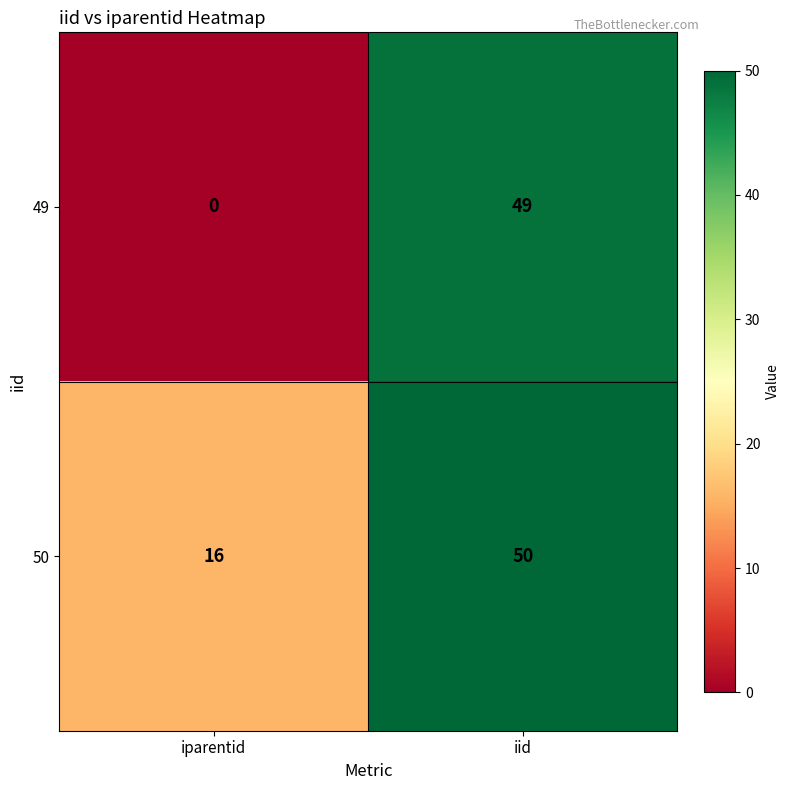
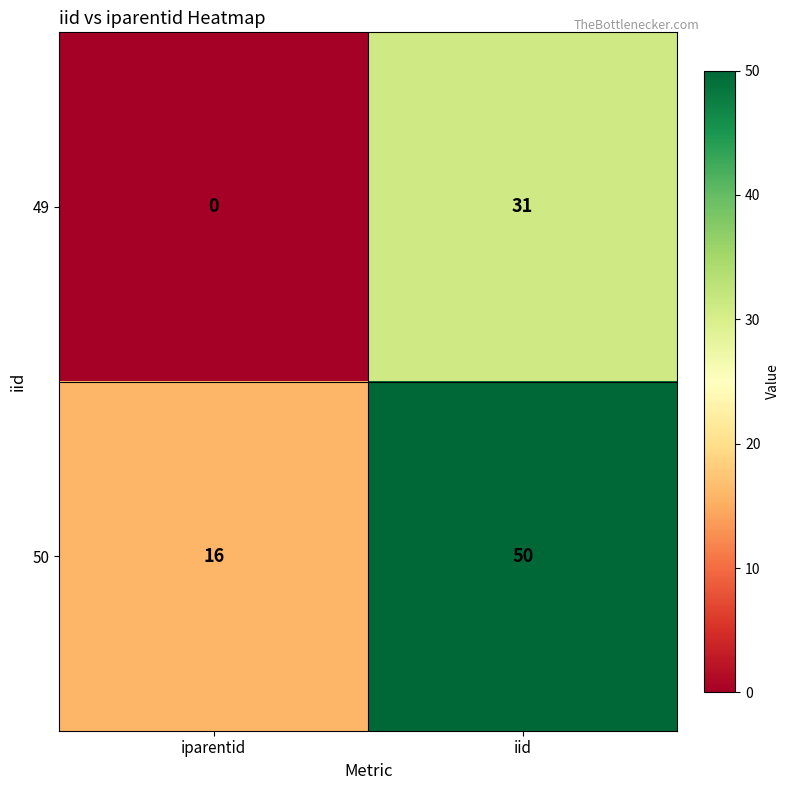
  {
    "49": {
      "iparentid": 0,
-     "iid": 49
+     "iid": 31
    },
    "50": {
      "iparentid": 16,
      "iid": 50
    }
  }
